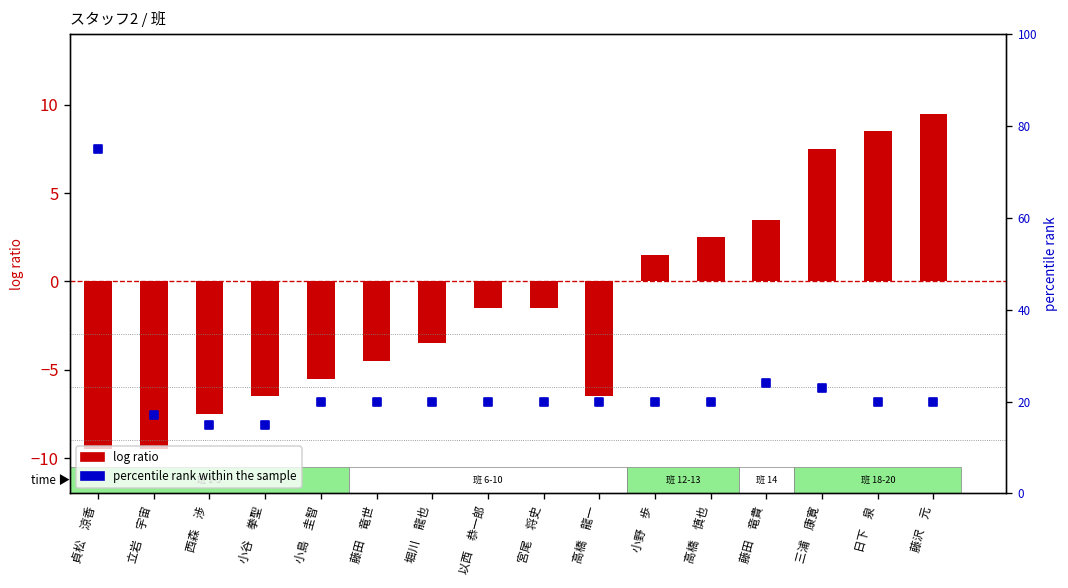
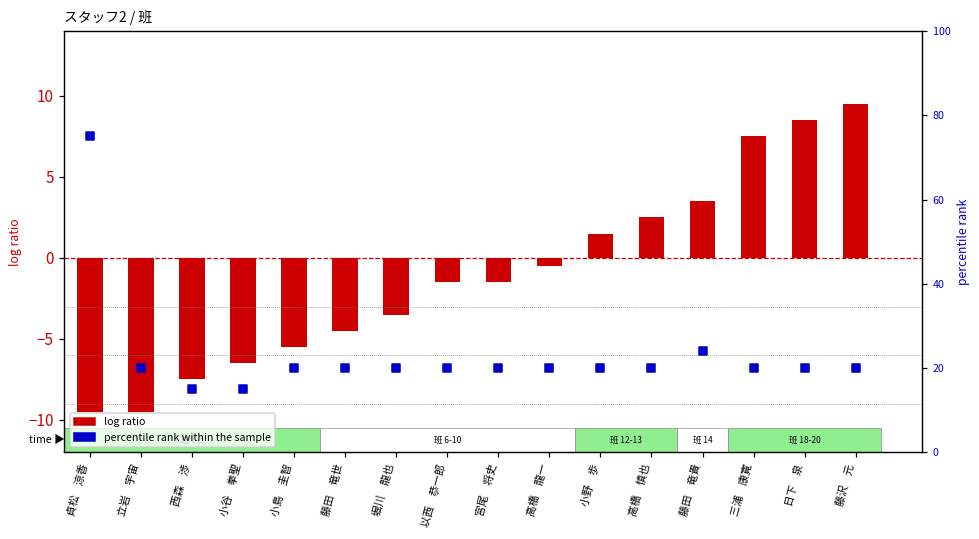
  {
    "log ratio": {
      "西森 渉": -7.5,
      "小谷 拳聖": -6.5,
      "小島 圭智": -5.5,
      "藤田 竜世": -4.5,
      "堀川 龍也": -3.5,
      "以西 恭一郎": -1.5,
      "宮尾 将史": -1.5,
-     "高橋 龍一": -6.5,
+     "高橋 龍一": -0.5,
      "小野 歩": 1.5,
      "高橋 慎也": 2.5,
      "藤田 竜貴": 3.5,
      "三浦 康寛": 7.5,
      "日下 泉": 8.5,
      "藤沢 元": 9.5
    },
    "percentile rank within the sample": {
-     "立岩 宇宙": 17,
-     "三浦 康寛": 23
+     "立岩 宇宙": 20,
+     "三浦 康寛": 20
    }
  }
